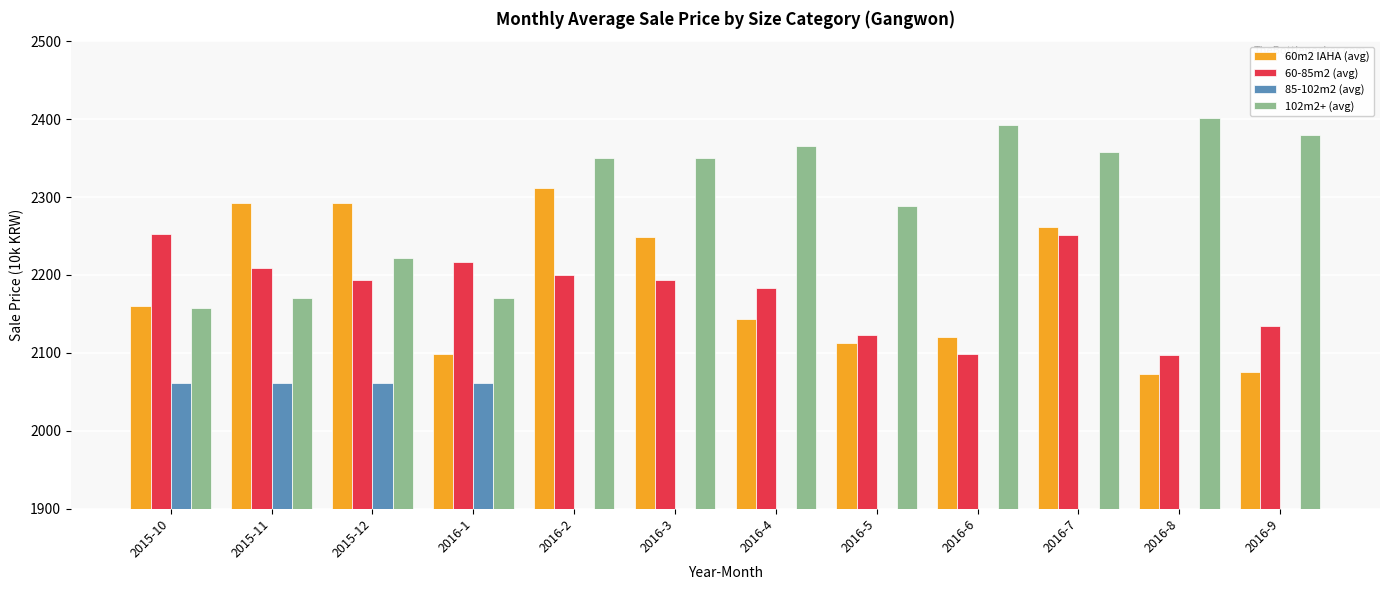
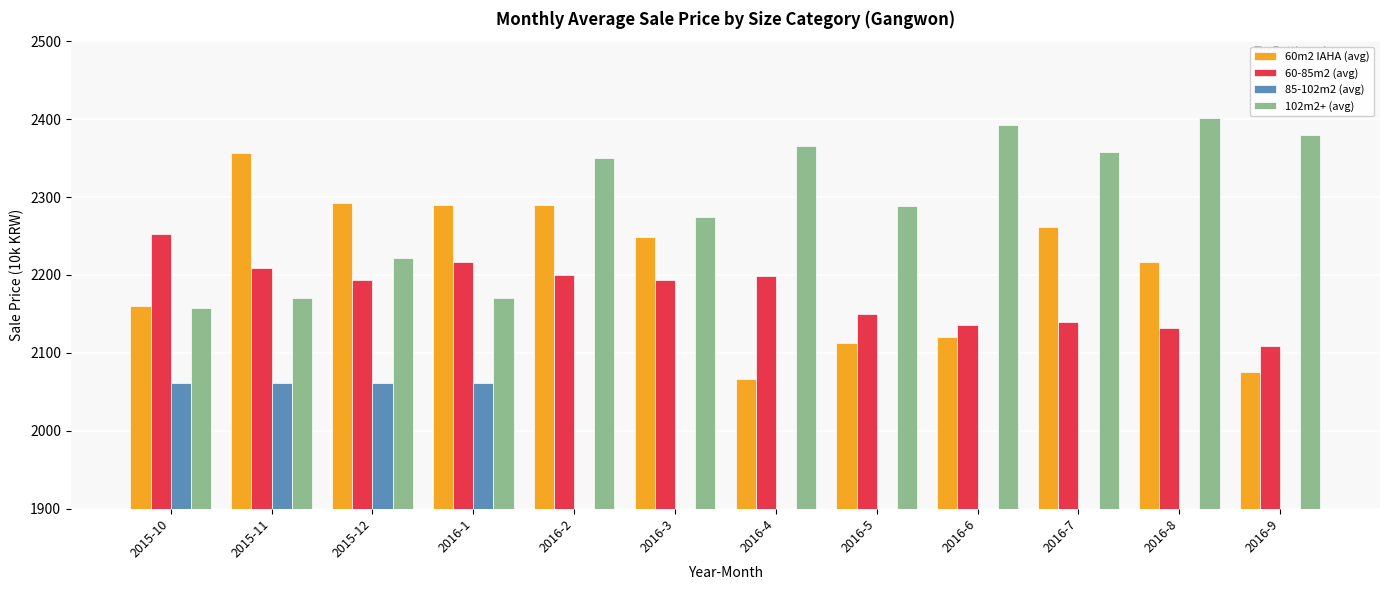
  {
    "60m2 IAHA (avg)": {
      "2015-10": 2160,
-     "2015-11": 2290,
+     "2015-11": 2360,
      "2015-12": 2290,
-     "2016-1": 2100,
-     "2016-2": 2310,
+     "2016-1": 2290,
+     "2016-2": 2290,
      "2016-3": 2250,
-     "2016-4": 2140,
+     "2016-4": 2070,
      "2016-5": 2110,
      "2016-6": 2120,
      "2016-7": 2260,
-     "2016-8": 2070,
+     "2016-8": 2220,
      "2016-9": 2080
    },
    "60-85m2 (avg)": {
      "2015-10": 2250,
      "2015-11": 2210,
      "2015-12": 2190,
      "2016-1": 2220,
      "2016-2": 2200,
      "2016-3": 2190,
-     "2016-4": 2180,
-     "2016-5": 2120,
-     "2016-6": 2100,
-     "2016-7": 2250,
-     "2016-8": 2100,
-     "2016-9": 2140
+     "2016-4": 2200,
+     "2016-5": 2150,
+     "2016-6": 2140,
+     "2016-7": 2140,
+     "2016-8": 2130,
+     "2016-9": 2110
    },
    "102m2+ (avg)": {
      "2015-10": 2160,
      "2015-11": 2170,
      "2015-12": 2220,
      "2016-1": 2170,
      "2016-2": 2350,
-     "2016-3": 2350,
+     "2016-3": 2280,
      "2016-4": 2370,
      "2016-5": 2290,
      "2016-6": 2390,
      "2016-7": 2360,
      "2016-8": 2400,
      "2016-9": 2380
    }
  }
